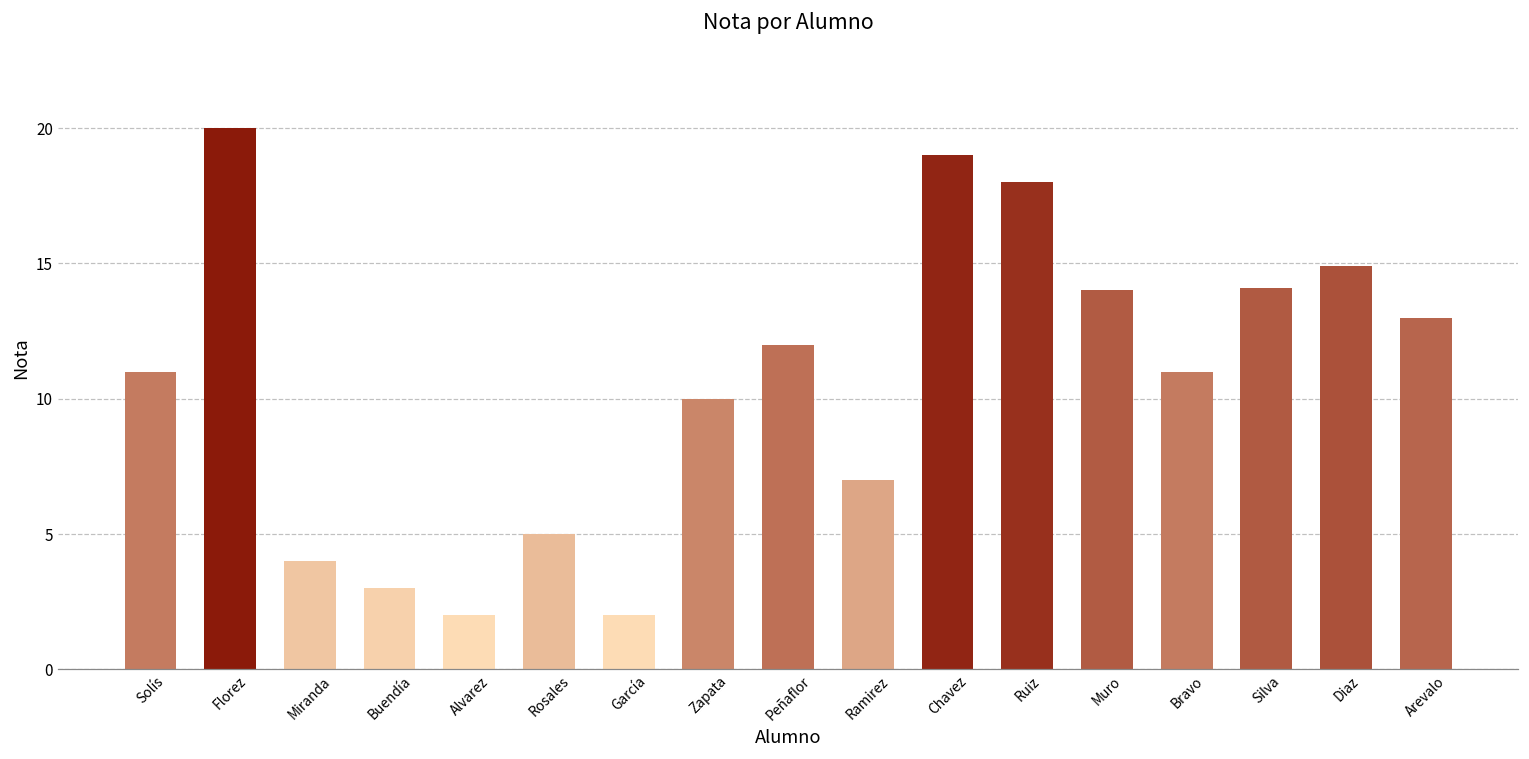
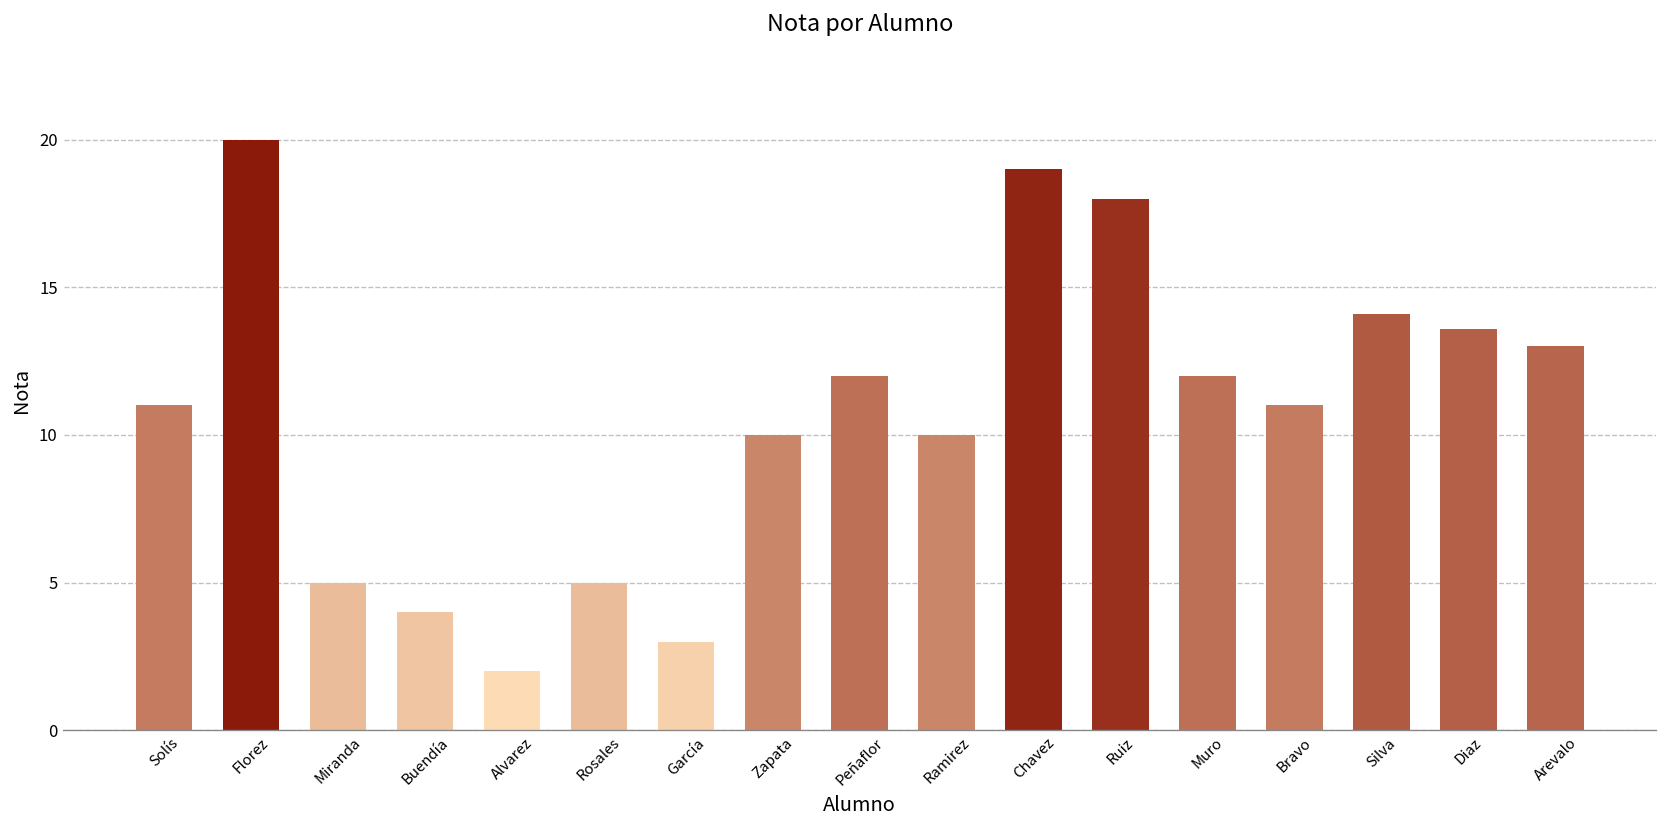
  {
    "Solís": 11.0,
    "Florez": 20.0,
-   "Miranda": 4,
-   "Buendía": 3,
+   "Miranda": 5,
+   "Buendía": 4,
    "Alvarez": 2.0,
    "Rosales": 5.0,
-   "García": 2,
+   "García": 3,
    "Zapata": 10.0,
    "Peñaflor": 12.0,
-   "Ramirez": 7,
+   "Ramirez": 10,
    "Chavez": 19.0,
    "Ruiz": 18.0,
-   "Muro": 14,
+   "Muro": 12,
    "Bravo": 11.0,
    "Silva": 14.1,
-   "Diaz": 14.9,
+   "Diaz": 13.6,
    "Arevalo": 13.0
  }
